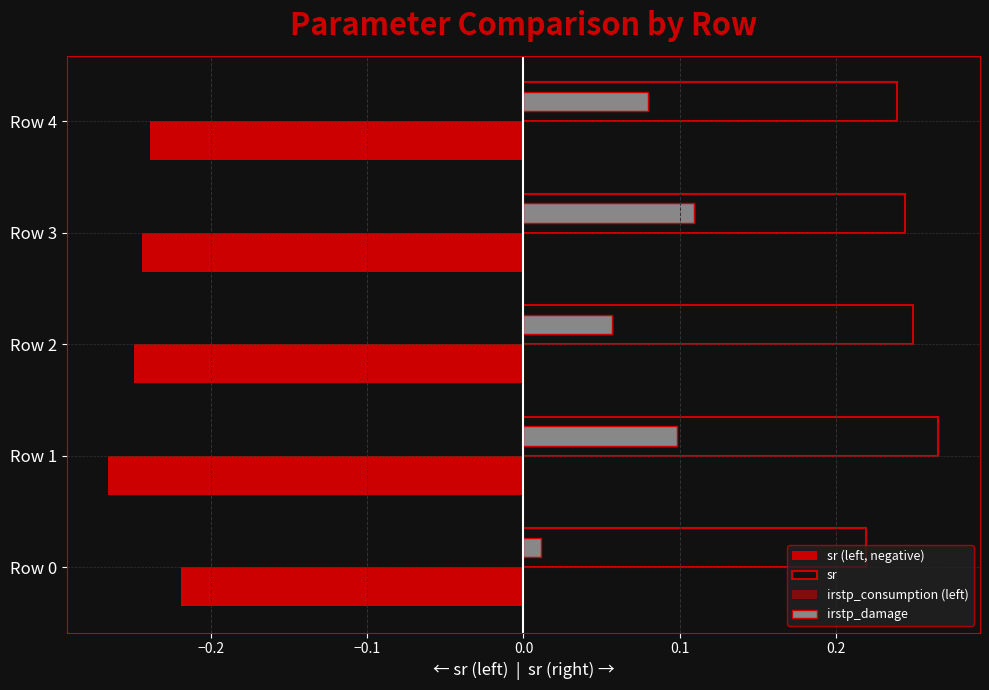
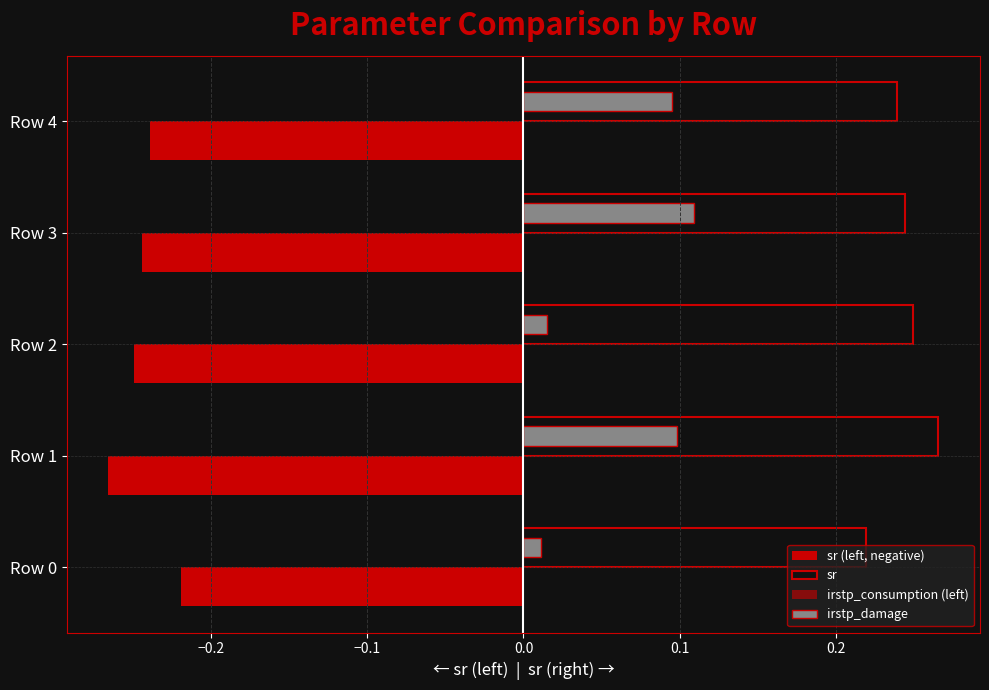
  {
    "sr": {
      "Row 4": 0.239,
      "Row 3": 0.244,
      "Row 2": 0.250,
      "Row 1": 0.266
    },
    "irstp_damage": {
-     "Row 4": 0.080,
-     "Row 2": 0.056
+     "Row 4": 0.095,
+     "Row 2": 0.015
    }
  }
